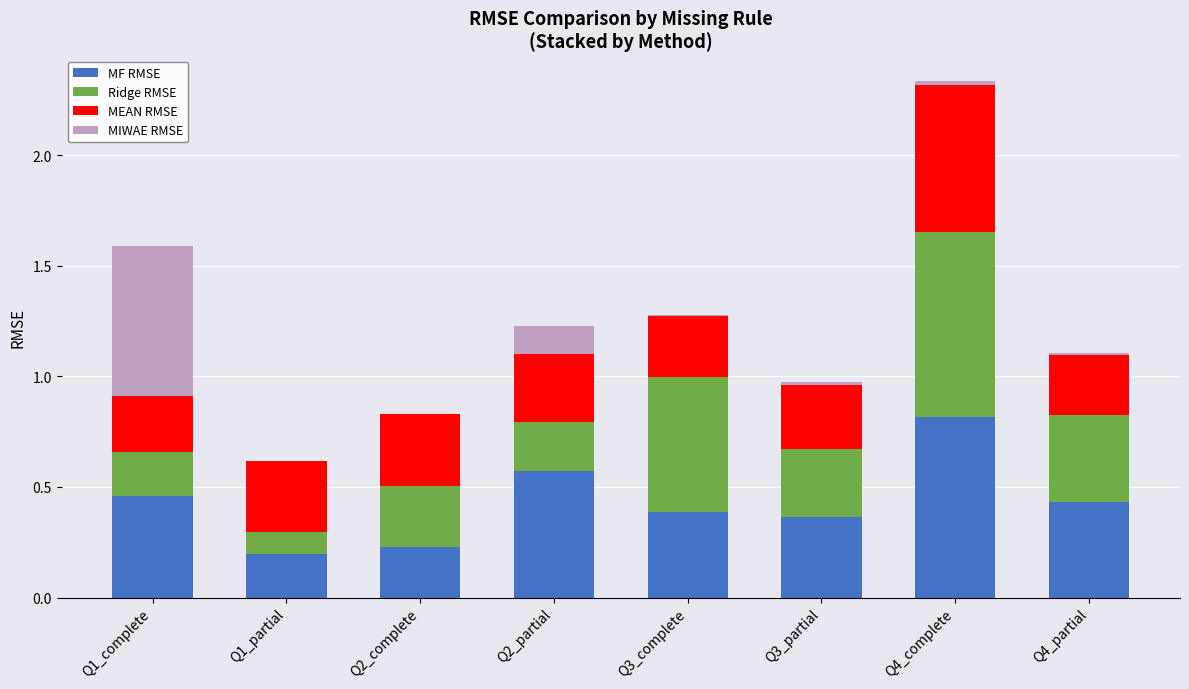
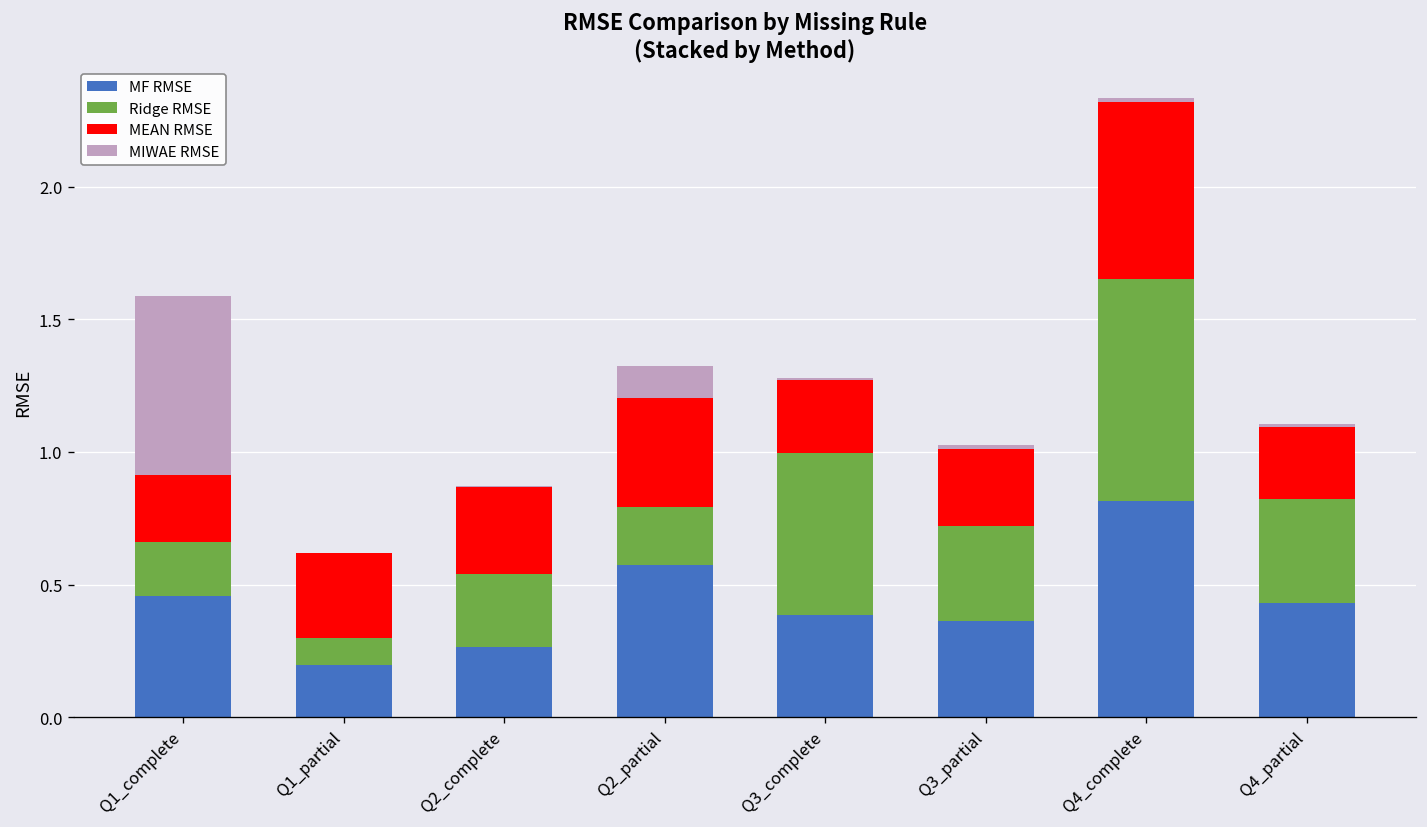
  {
    "MF RMSE": {
      "Q1_complete": 0.46,
      "Q1_partial": 0.20,
-     "Q2_complete": 0.23,
+     "Q2_complete": 0.27,
      "Q2_partial": 0.57,
      "Q3_complete": 0.39,
      "Q3_partial": 0.36,
      "Q4_complete": 0.82,
      "Q4_partial": 0.43
    },
    "Ridge RMSE": {
      "Q1_complete": 0.20,
      "Q1_partial": 0.10,
      "Q2_complete": 0.28,
      "Q2_partial": 0.22,
      "Q3_complete": 0.61,
-     "Q3_partial": 0.31,
+     "Q3_partial": 0.36,
      "Q4_complete": 0.84,
      "Q4_partial": 0.39
    },
    "MEAN RMSE": {
      "Q1_complete": 0.25,
      "Q1_partial": 0.32,
      "Q2_complete": 0.33,
-     "Q2_partial": 0.31,
+     "Q2_partial": 0.41,
      "Q3_complete": 0.28,
      "Q3_partial": 0.29,
      "Q4_complete": 0.67,
      "Q4_partial": 0.27
    },
    "MIWAE RMSE": {
      "Q1_complete": 0.68,
      "Q1_partial": 0.00,
      "Q2_partial": 0.12,
      "Q3_partial": 0.01,
      "Q4_complete": 0.02
    }
  }
